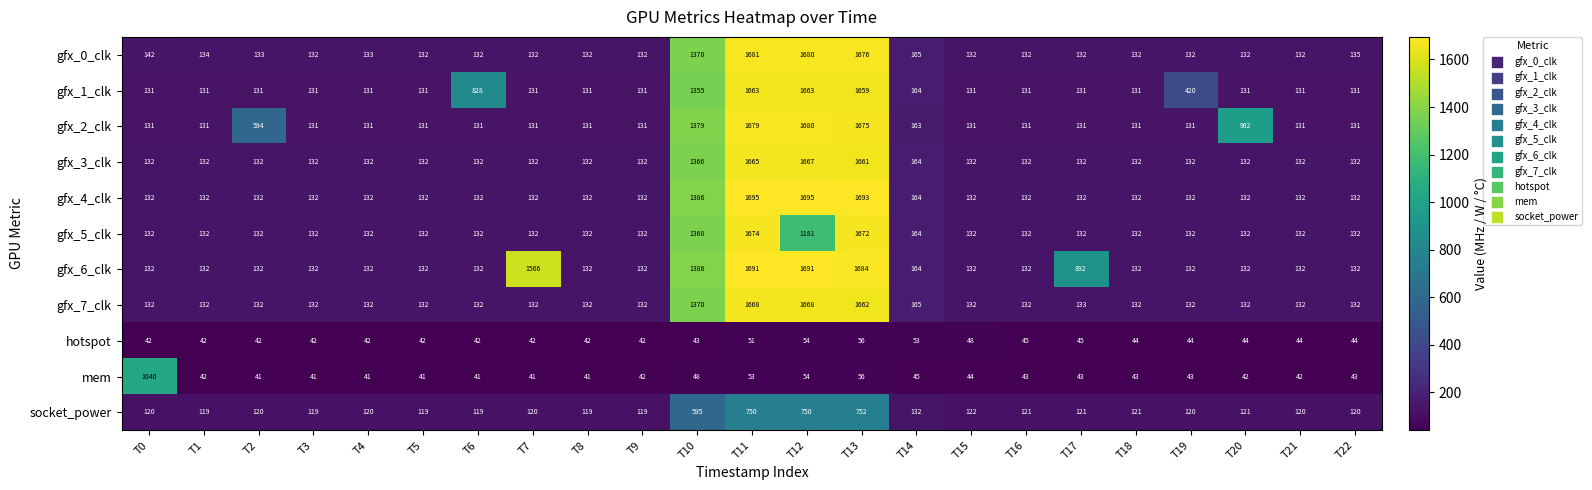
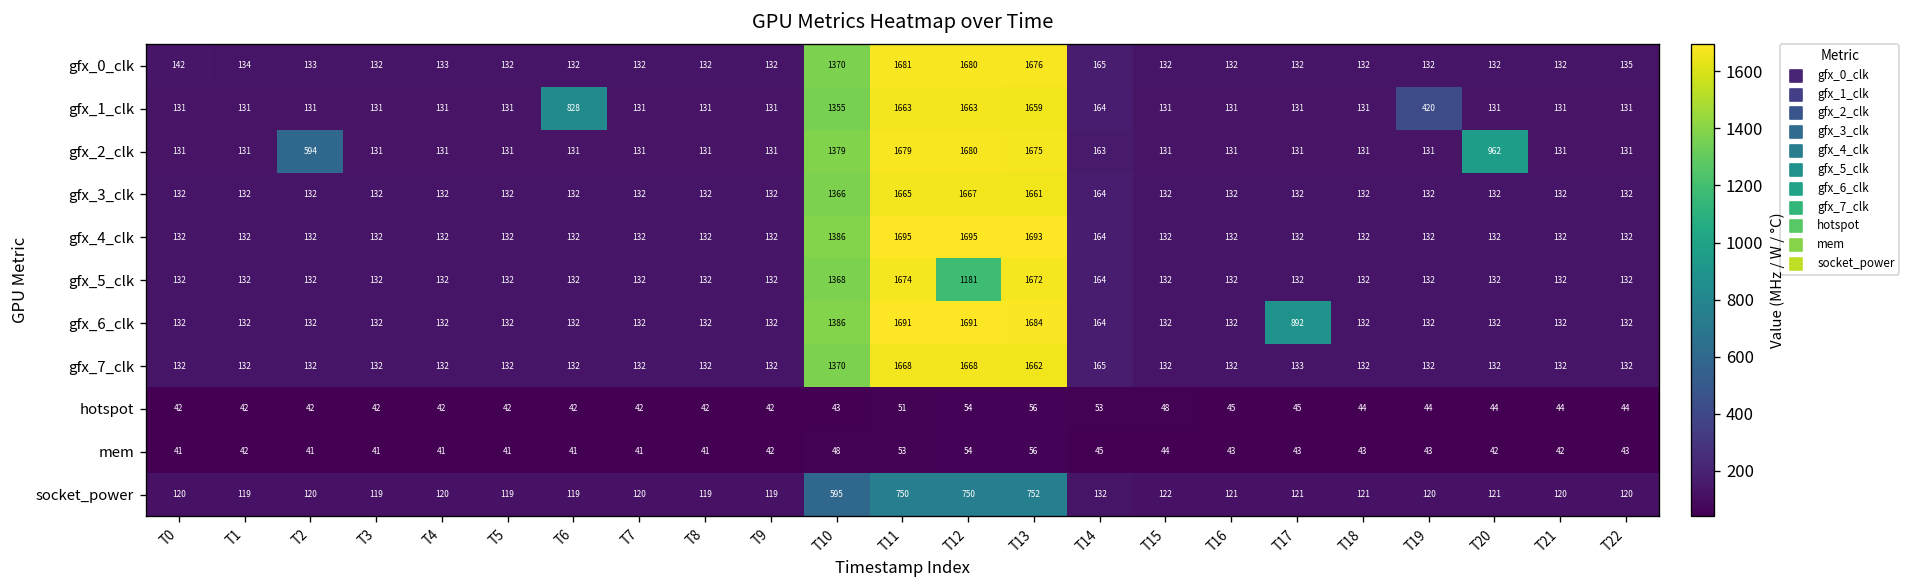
  {
    "gfx_6_clk": {
      "T0": 132,
      "T1": 132,
      "T2": 132,
      "T3": 132,
      "T4": 132,
      "T5": 132,
      "T6": 132,
-     "T7": 1566,
+     "T7": 132,
      "T8": 132,
      "T9": 132,
      "T10": 1386,
      "T11": 1691,
      "T12": 1691,
      "T13": 1684,
      "T14": 164,
      "T15": 132,
      "T16": 132,
      "T17": 892,
      "T18": 132,
      "T19": 132,
      "T20": 132,
      "T21": 132,
      "T22": 132
    },
    "mem": {
-     "T0": 1040,
+     "T0": 41,
      "T1": 42,
      "T2": 41,
      "T3": 41,
      "T4": 41,
      "T5": 41,
      "T6": 41,
      "T7": 41,
      "T8": 41,
      "T9": 42,
      "T10": 48,
      "T11": 53,
      "T12": 54,
      "T13": 56,
      "T14": 45,
      "T15": 44,
      "T16": 43,
      "T17": 43,
      "T18": 43,
      "T19": 43,
      "T20": 42,
      "T21": 42,
      "T22": 43
    }
  }
